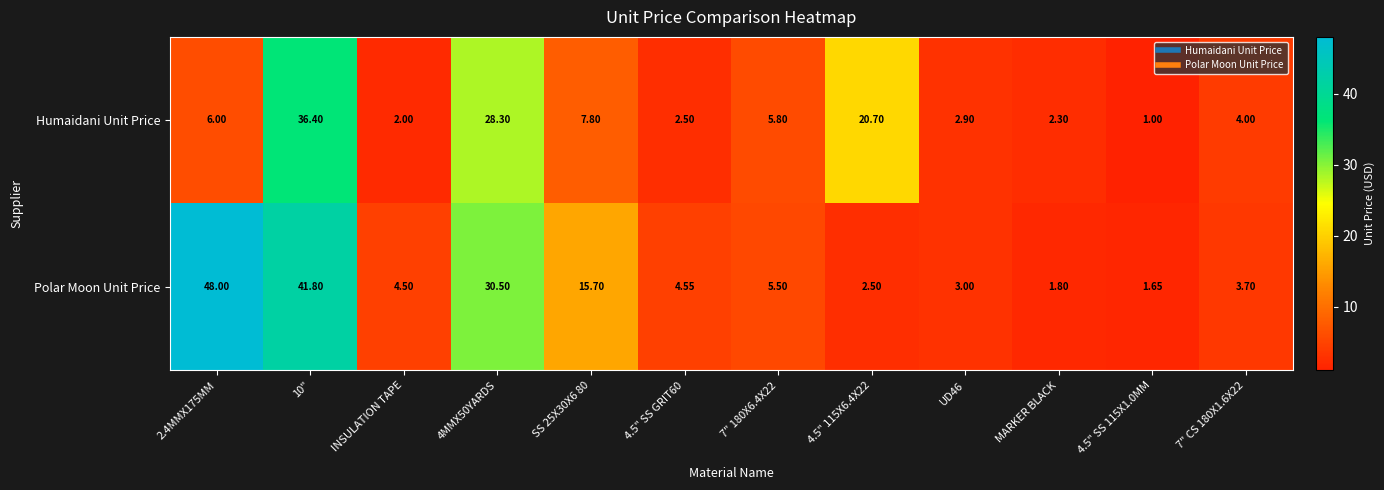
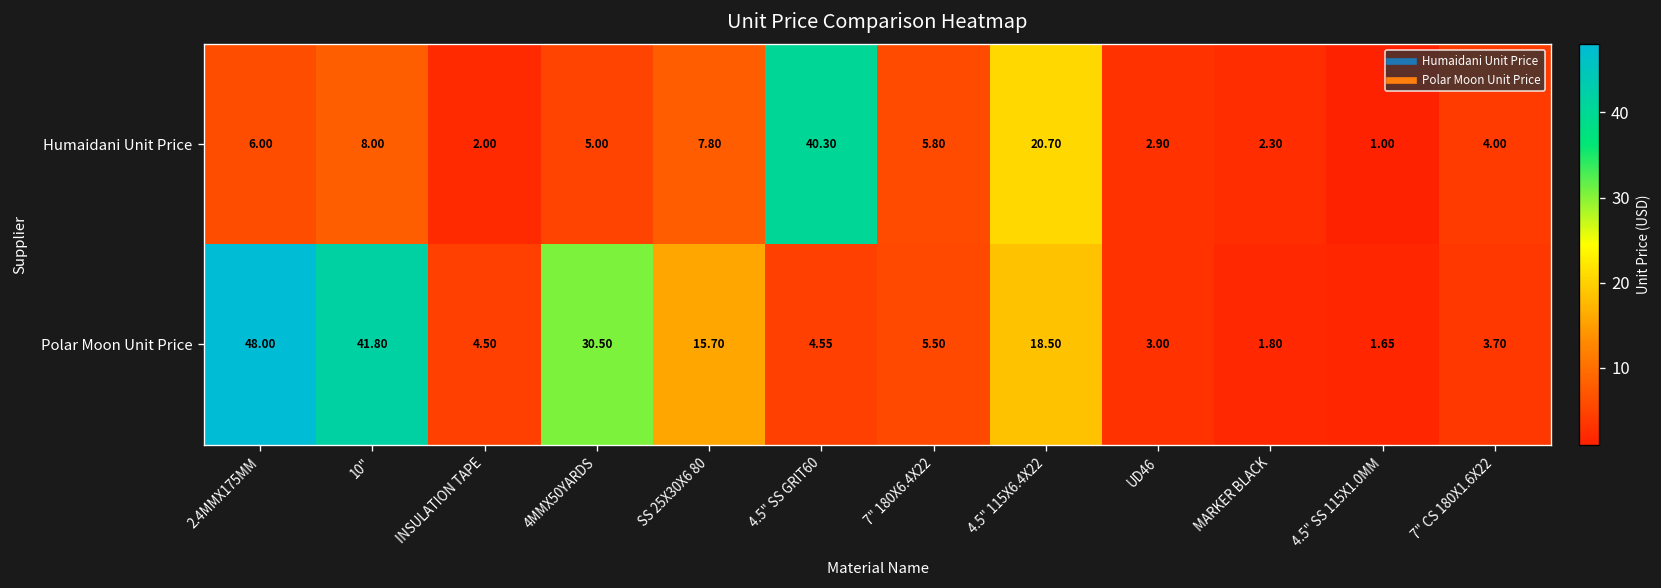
  {
    "Humaidani Unit Price": {
      "2.4MMX175MM": 6.00,
-     "10\"": 36.40,
+     "10\"": 8.00,
      "INSULATION TAPE": 2.00,
-     "4MMX50YARDS": 28.30,
+     "4MMX50YARDS": 5.00,
      "SS 25X30X6 80": 7.80,
-     "4.5\" SS GRIT60": 2.50,
+     "4.5\" SS GRIT60": 40.30,
      "7\" 180X6.4X22": 5.80,
      "4.5\" 115X6.4X22": 20.70,
      "UD46": 2.90,
      "MARKER BLACK": 2.30,
      "4.5\" SS 115X1.0MM": 1.00,
      "7\" CS 180X1.6X22": 4.00
    },
    "Polar Moon Unit Price": {
      "2.4MMX175MM": 48.00,
      "10\"": 41.80,
      "INSULATION TAPE": 4.50,
      "4MMX50YARDS": 30.50,
      "SS 25X30X6 80": 15.70,
      "4.5\" SS GRIT60": 4.55,
      "7\" 180X6.4X22": 5.50,
-     "4.5\" 115X6.4X22": 2.50,
+     "4.5\" 115X6.4X22": 18.50,
      "UD46": 3.00,
      "MARKER BLACK": 1.80,
      "4.5\" SS 115X1.0MM": 1.65,
      "7\" CS 180X1.6X22": 3.70
    }
  }
